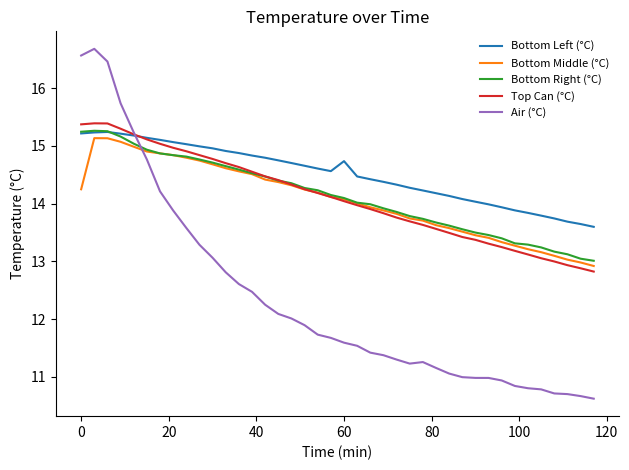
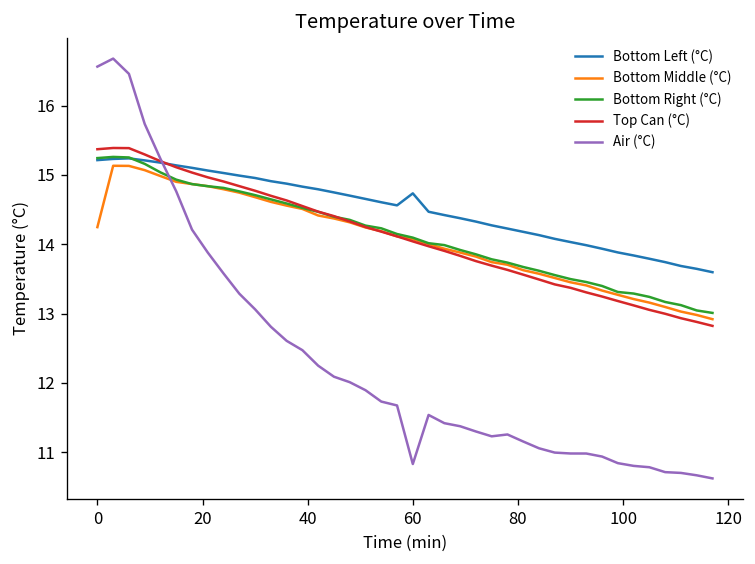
  {
    "Bottom Left (°C)": {
      "60": 14.7
    },
    "Bottom Middle (°C)": {
      "0": 14.2
    },
    "Top Can (°C)": {
      "0": 15.4
    },
    "Air (°C)": {
      "0": 16.6,
-     "60": 11.6
+     "60": 10.8
    }
  }
